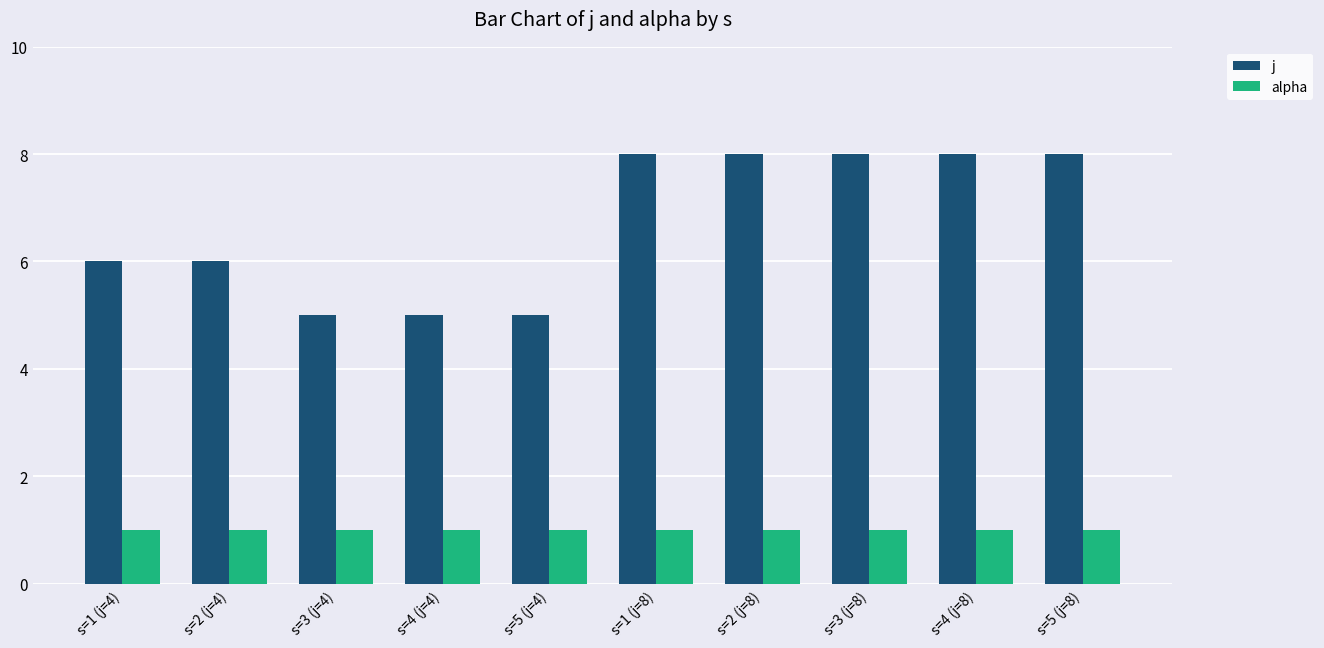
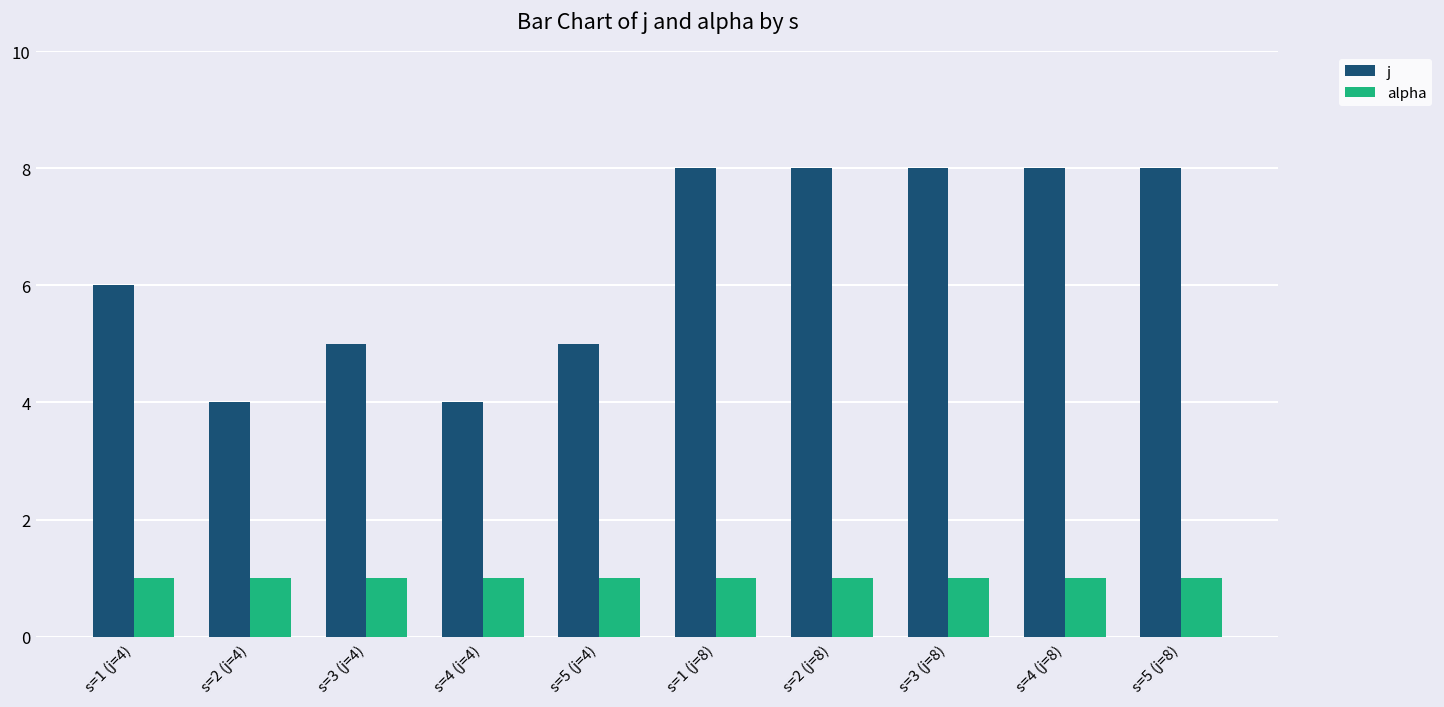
  {
    "j": {
      "s=1 (j=4)": 6,
-     "s=2 (j=4)": 6,
+     "s=2 (j=4)": 4,
      "s=3 (j=4)": 5,
-     "s=4 (j=4)": 5,
+     "s=4 (j=4)": 4,
      "s=5 (j=4)": 5,
      "s=1 (j=8)": 8,
      "s=2 (j=8)": 8,
      "s=3 (j=8)": 8,
      "s=4 (j=8)": 8,
      "s=5 (j=8)": 8
    },
    "alpha": {
      "s=1 (j=4)": 1,
      "s=2 (j=4)": 1,
      "s=3 (j=4)": 1,
      "s=4 (j=4)": 1,
      "s=5 (j=4)": 1,
      "s=1 (j=8)": 1,
      "s=2 (j=8)": 1,
      "s=3 (j=8)": 1,
      "s=4 (j=8)": 1,
      "s=5 (j=8)": 1
    }
  }
